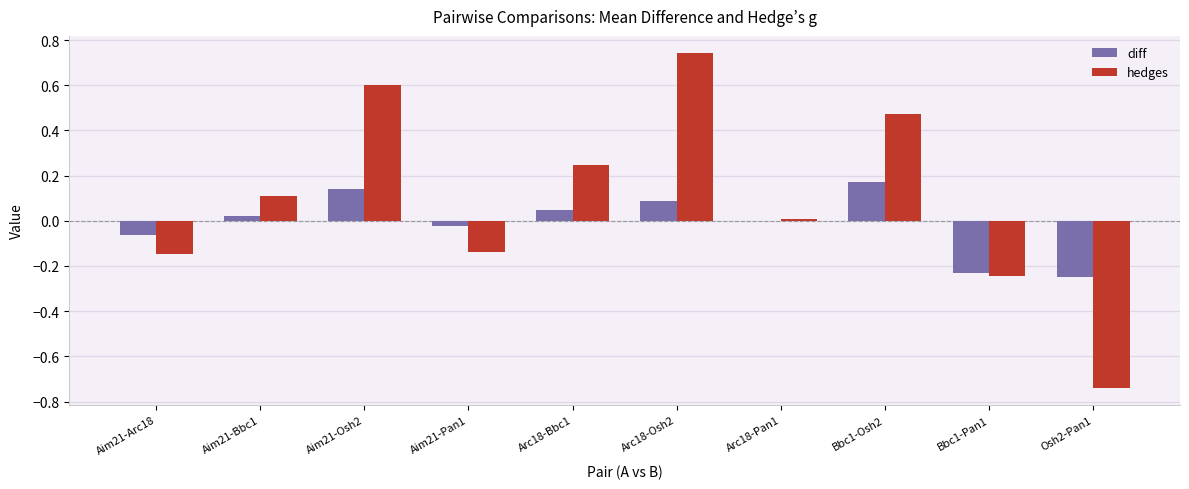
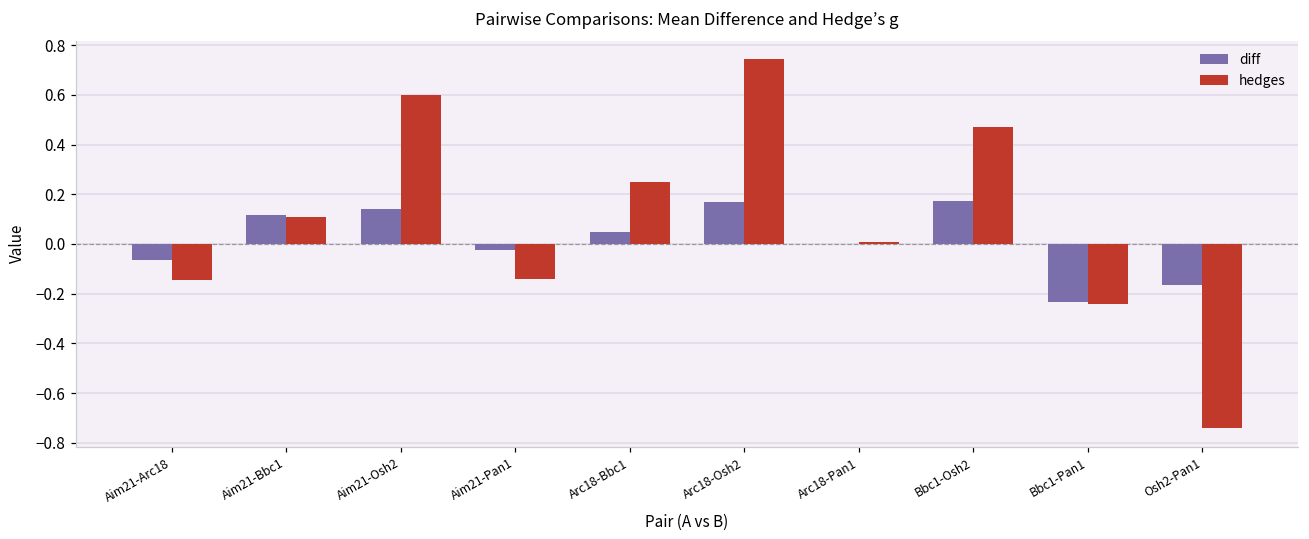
  {
    "diff": {
      "Aim21-Arc18": -0.06,
-     "Aim21-Bbc1": 0.02,
+     "Aim21-Bbc1": 0.12,
      "Aim21-Osh2": 0.14,
      "Aim21-Pan1": -0.03,
      "Arc18-Bbc1": 0.05,
-     "Arc18-Osh2": 0.09,
+     "Arc18-Osh2": 0.17,
      "Bbc1-Osh2": 0.17,
      "Bbc1-Pan1": -0.23,
-     "Osh2-Pan1": -0.25
+     "Osh2-Pan1": -0.17
    },
    "hedges": {
      "Aim21-Arc18": -0.15,
      "Aim21-Bbc1": 0.11,
      "Aim21-Osh2": 0.60,
      "Aim21-Pan1": -0.14,
      "Arc18-Bbc1": 0.25,
      "Arc18-Osh2": 0.74,
      "Bbc1-Osh2": 0.47,
      "Bbc1-Pan1": -0.24,
      "Osh2-Pan1": -0.74
    }
  }
